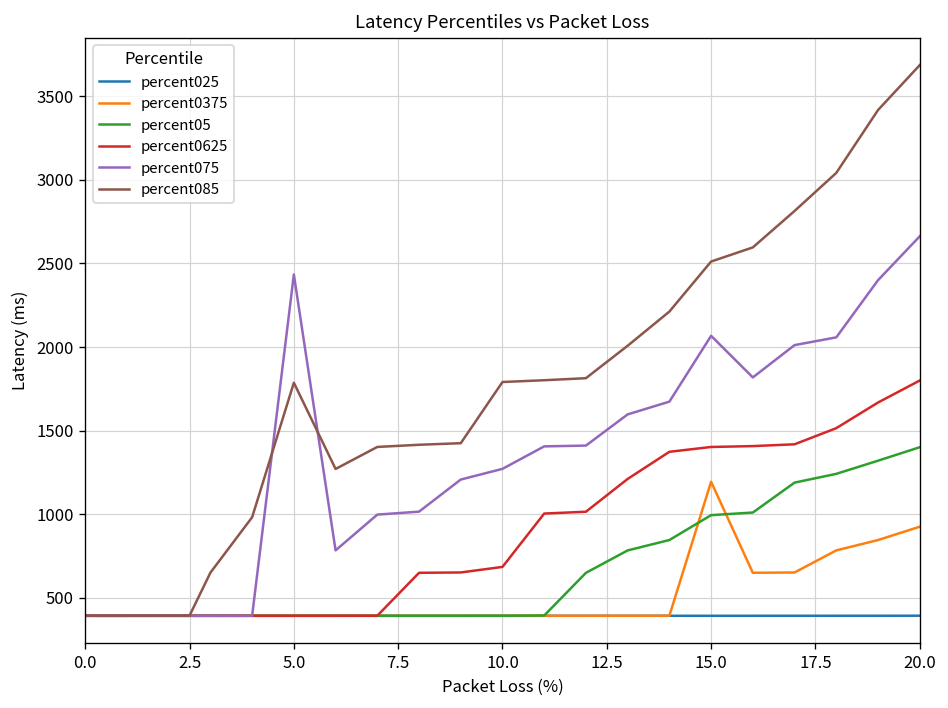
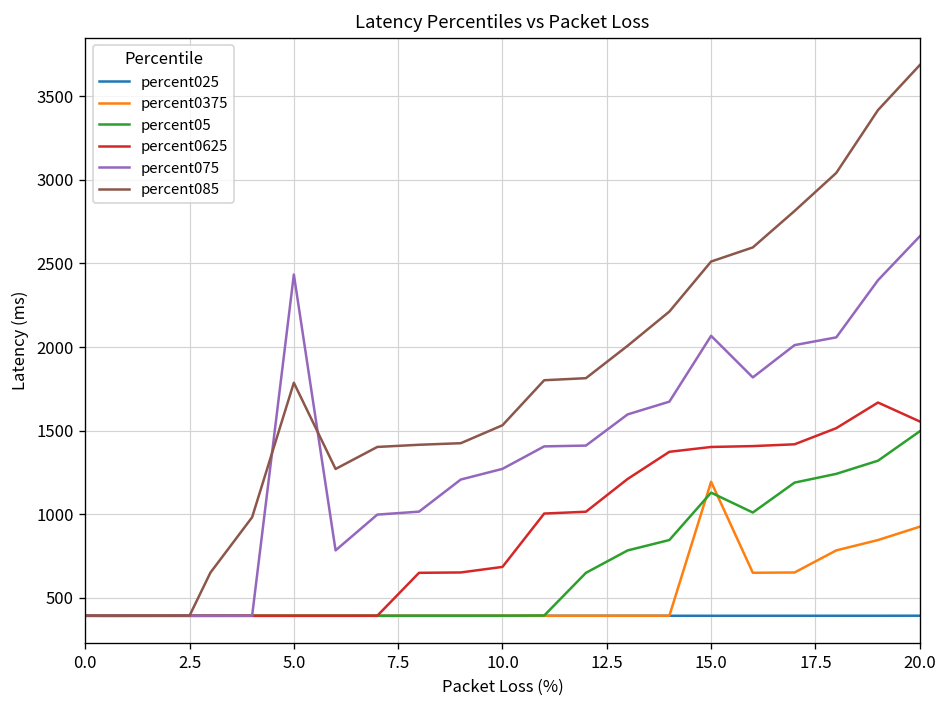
  {
    "percent025": {
      "15.0": 390,
      "20.0": 390
    },
    "percent0375": {
      "15.0": 1190,
      "20.0": 930
    },
    "percent05": {
-     "15.0": 990,
-     "20.0": 1400
+     "15.0": 1130,
+     "20.0": 1500
    },
    "percent0625": {
      "10.0": 690,
      "15.0": 1400,
-     "20.0": 1800
+     "20.0": 1550
    },
    "percent075": {
      "5.0": 2430,
      "10.0": 1270,
      "15.0": 2070,
      "20.0": 2660
    },
    "percent085": {
      "5.0": 1790,
-     "10.0": 1790,
+     "10.0": 1530,
      "15.0": 2510,
      "20.0": 3690
    }
  }
